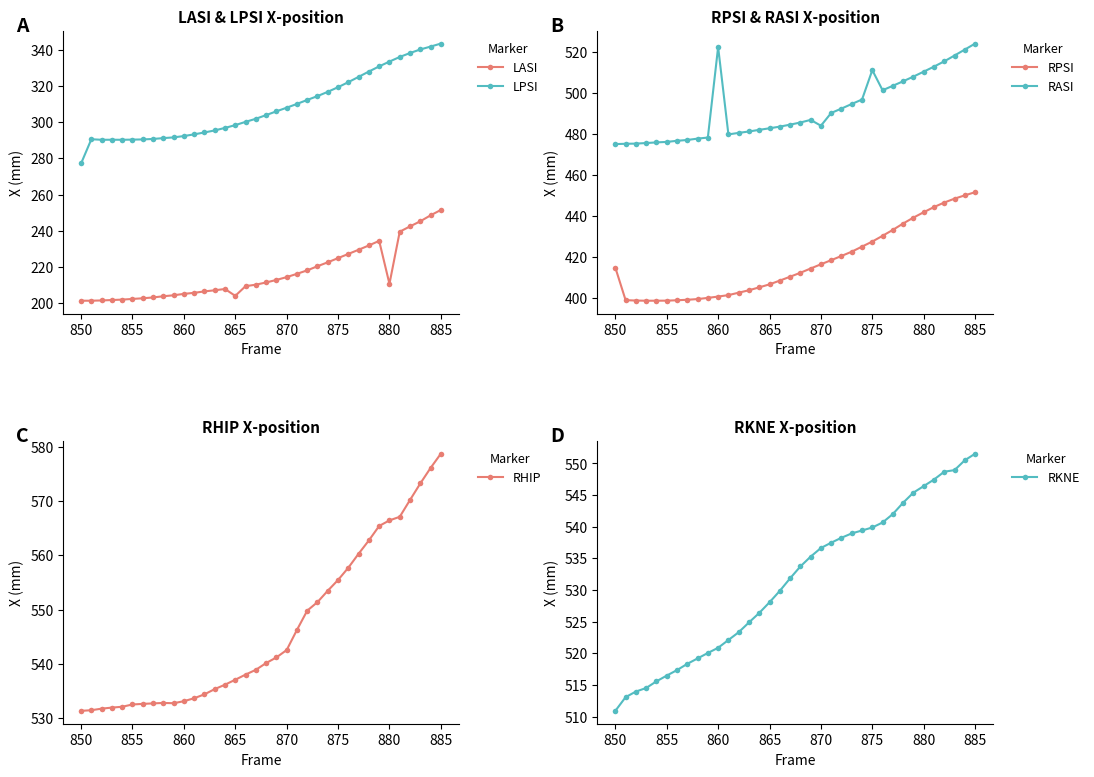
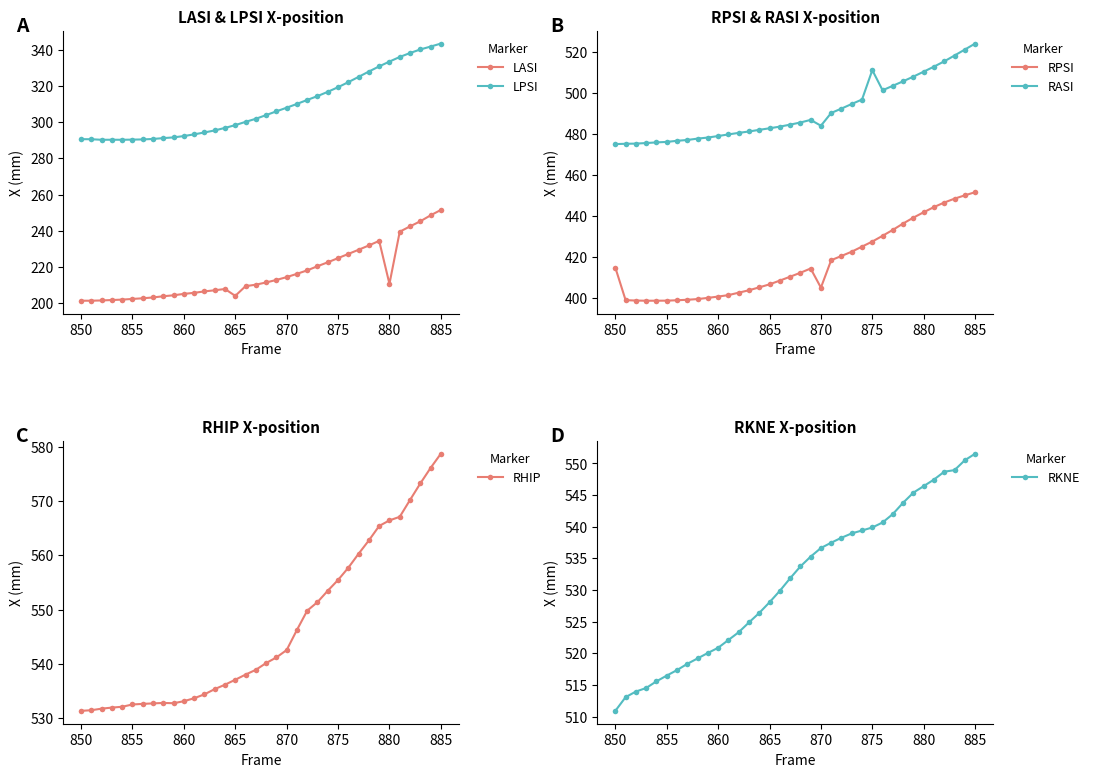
  {
    "LASI & LPSI X-position": {
      "LASI": {
        "850": 201,
        "855": 202,
        "860": 205,
        "865": 204,
        "870": 214,
        "875": 225,
        "880": 211,
        "885": 251
      },
      "LPSI": {
-       "850": 277,
+       "850": 291,
        "855": 290,
        "860": 292,
        "865": 298,
        "870": 308,
        "875": 319,
        "880": 333,
        "885": 343
      }
    },
    "RPSI & RASI X-position": {
      "RPSI": {
        "850": 415,
        "855": 399,
        "860": 401,
        "865": 407,
-       "870": 416,
+       "870": 405,
        "875": 428,
        "880": 442,
        "885": 452
      },
      "RASI": {
        "850": 475,
        "855": 476,
-       "860": 523,
+       "860": 479,
        "865": 483,
        "870": 484,
        "875": 511,
        "880": 511,
        "885": 524
      }
    },
    "RHIP X-position": {
      "850": 531,
      "855": 533,
      "860": 533,
      "865": 537,
      "870": 543,
      "875": 555,
      "880": 566,
      "885": 579
    },
    "RKNE X-position": {
      "850": 511,
      "855": 516,
      "860": 521,
      "865": 528,
      "870": 537,
      "875": 540,
      "880": 546,
      "885": 552
    }
  }
